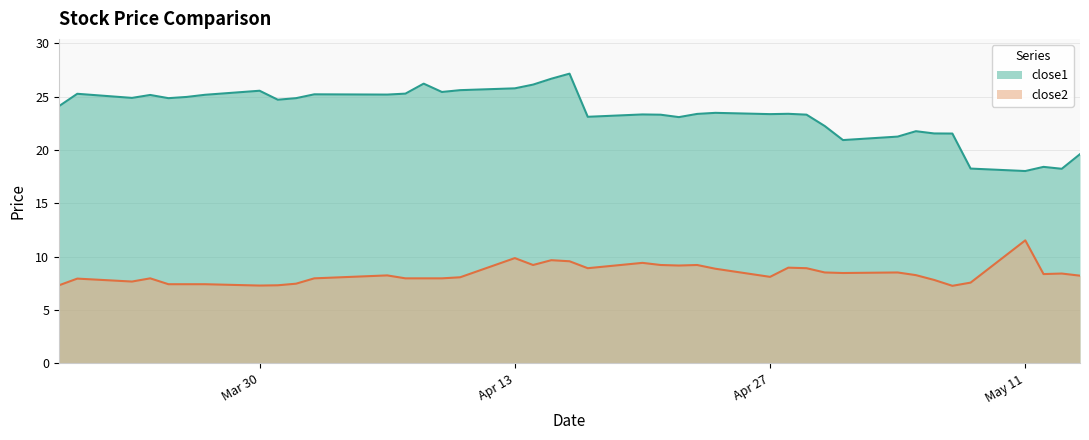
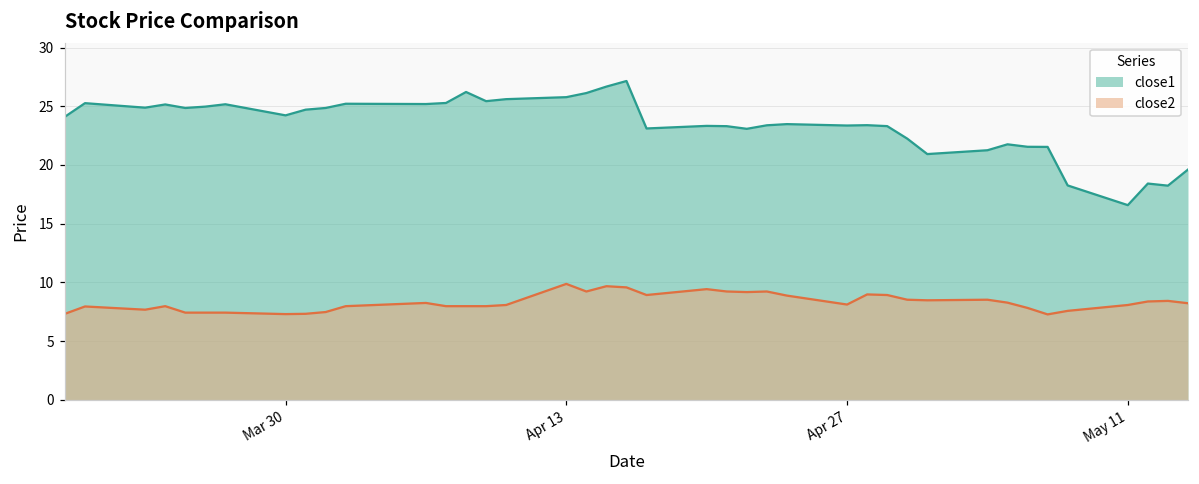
  {
    "close1": {
-     "Mar 30": 25.5,
+     "Mar 30": 24.2,
      "Apr 13": 25.8,
      "Apr 27": 23.4,
-     "May 11": 18.0
+     "May 11": 16.6
    },
    "close2": {
      "Mar 30": 7.3,
      "Apr 13": 9.9,
      "Apr 27": 8.1,
-     "May 11": 11.5
+     "May 11": 8.1
    }
  }
